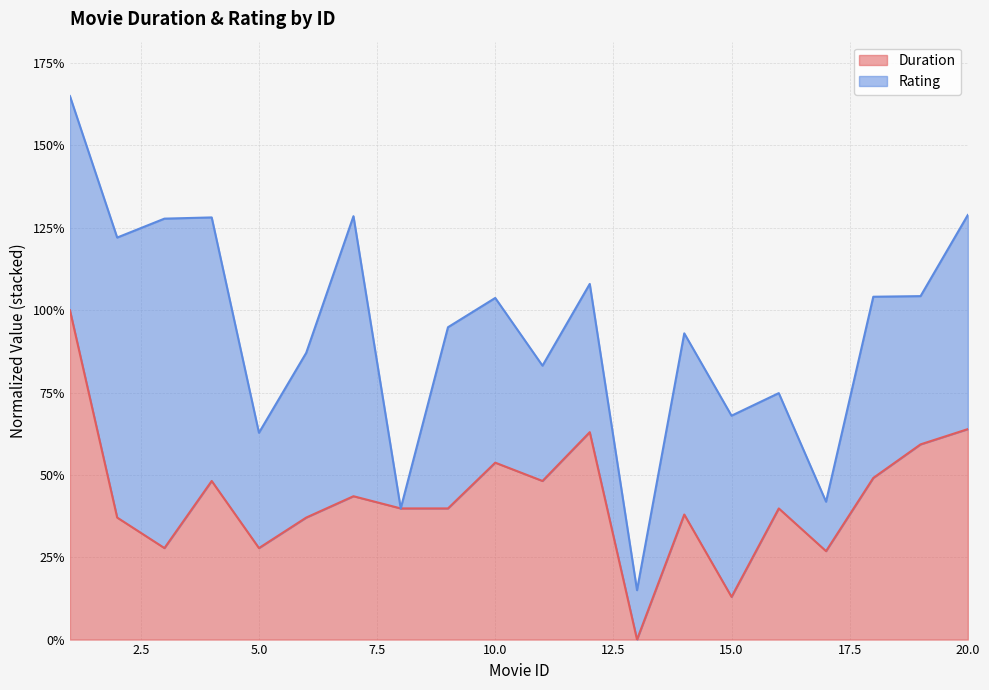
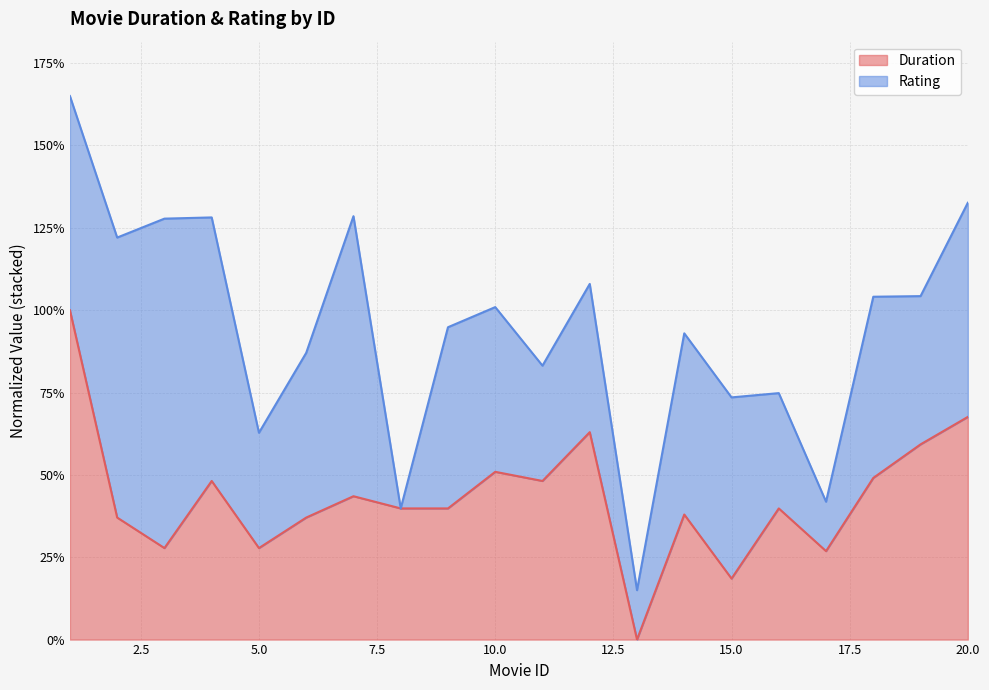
  {
    "Duration": {
      "5.0": "28%",
-     "10.0": "54%",
-     "15.0": "13%",
-     "20.0": "64%"
+     "10.0": "51%",
+     "15.0": "19%",
+     "20.0": "68%"
    },
    "Rating": {
      "5.0": "35%",
      "10.0": "50%",
      "15.0": "55%",
      "20.0": "65%"
    }
  }
